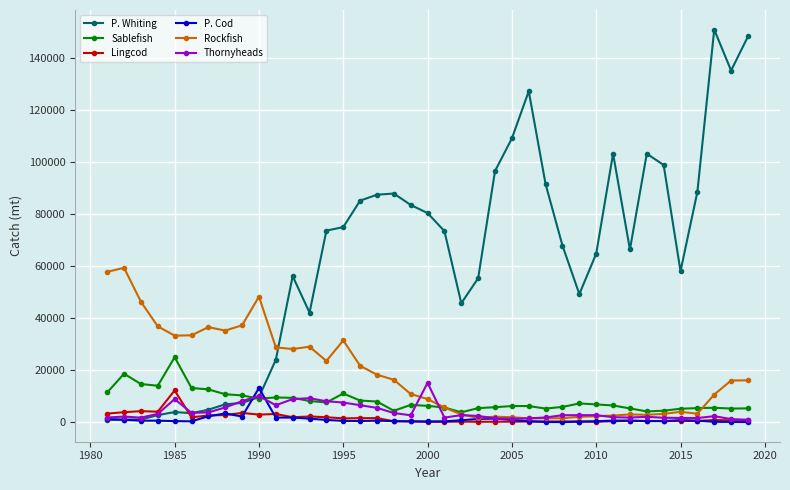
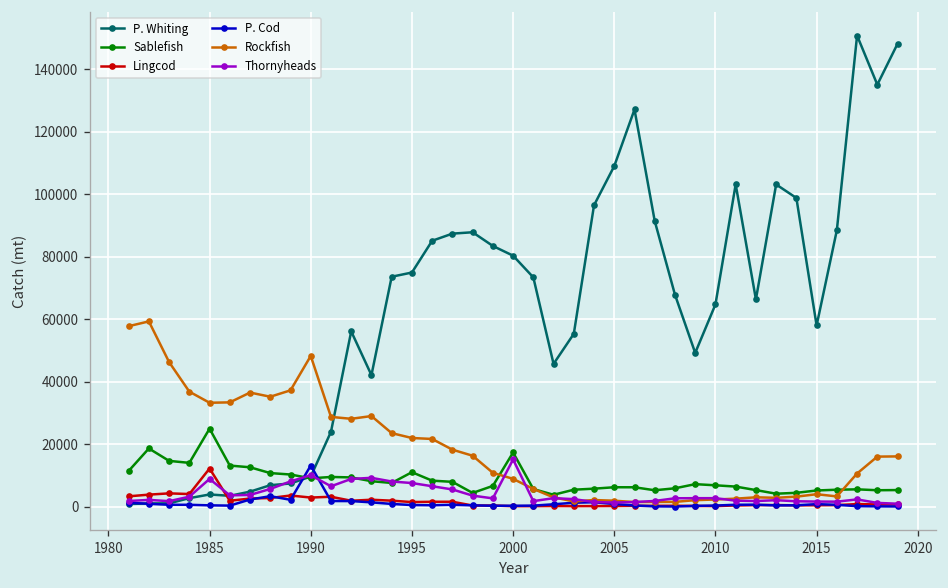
  {
    "P. Whiting": {
      "1985": 4000,
      "1995": 75000,
      "2000": 80000,
      "2005": 109000,
      "2010": 65000,
      "2015": 58000
    },
    "Sablefish": {
      "1985": 25000,
      "1995": 11000,
-     "2000": 6000,
+     "2000": 17000,
      "2005": 6000,
      "2010": 7000,
      "2015": 5000
    },
    "Lingcod": {
      "1985": 12000,
      "1990": 3000
    },
    "P. Cod": {
      "1985": 0,
      "1990": 13000
    },
    "Rockfish": {
      "1985": 33000,
      "1990": 48000,
-     "1995": 31000,
+     "1995": 22000,
      "2000": 9000,
      "2015": 4000
    },
    "Thornyheads": {
      "1985": 9000,
      "1995": 8000,
      "2000": 15000
    }
  }
